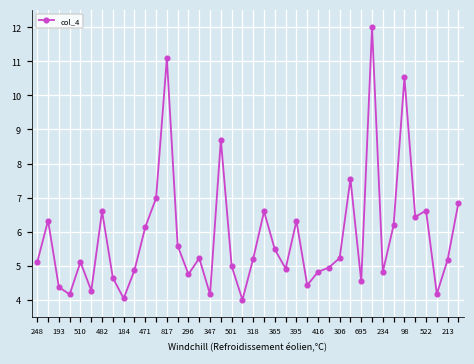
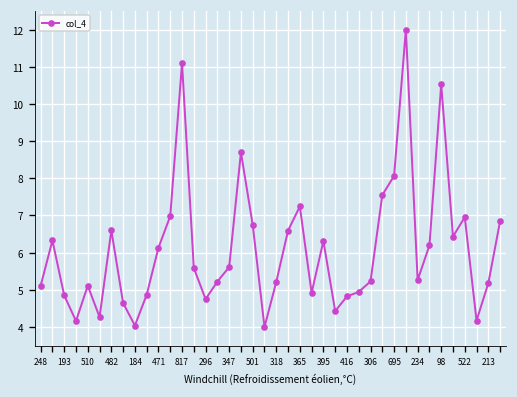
  {
    "248": 5.1,
-   "193": 4.4,
+   "193": 4.8,
    "510": 5.1,
    "482": 6.6,
    "184": 4.0,
    "471": 6.1,
    "817": 11.1,
    "296": 4.7,
-   "347": 4.2,
-   "501": 5.0,
+   "347": 5.6,
+   "501": 6.7,
    "318": 5.2,
-   "365": 5.5,
+   "365": 7.2,
    "395": 6.3,
    "416": 4.8,
    "306": 5.2,
-   "695": 4.5,
-   "234": 4.8,
+   "695": 8.1,
+   "234": 5.3,
    "98": 10.5,
-   "522": 6.6,
+   "522": 7.0,
    "213": 5.2
  }
